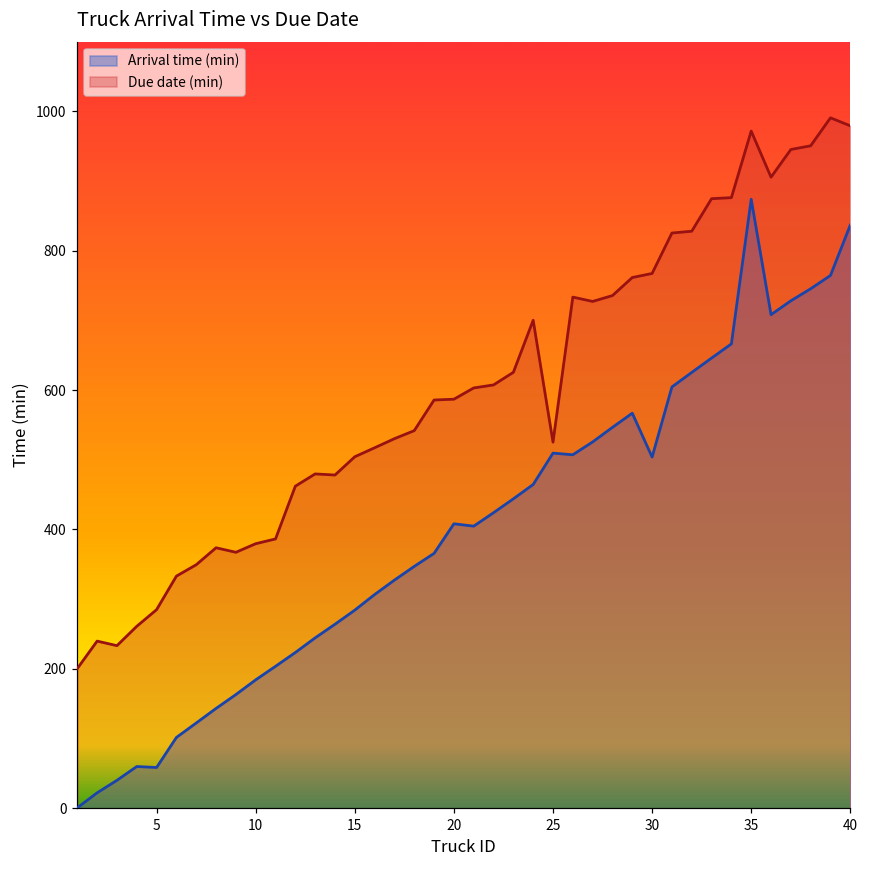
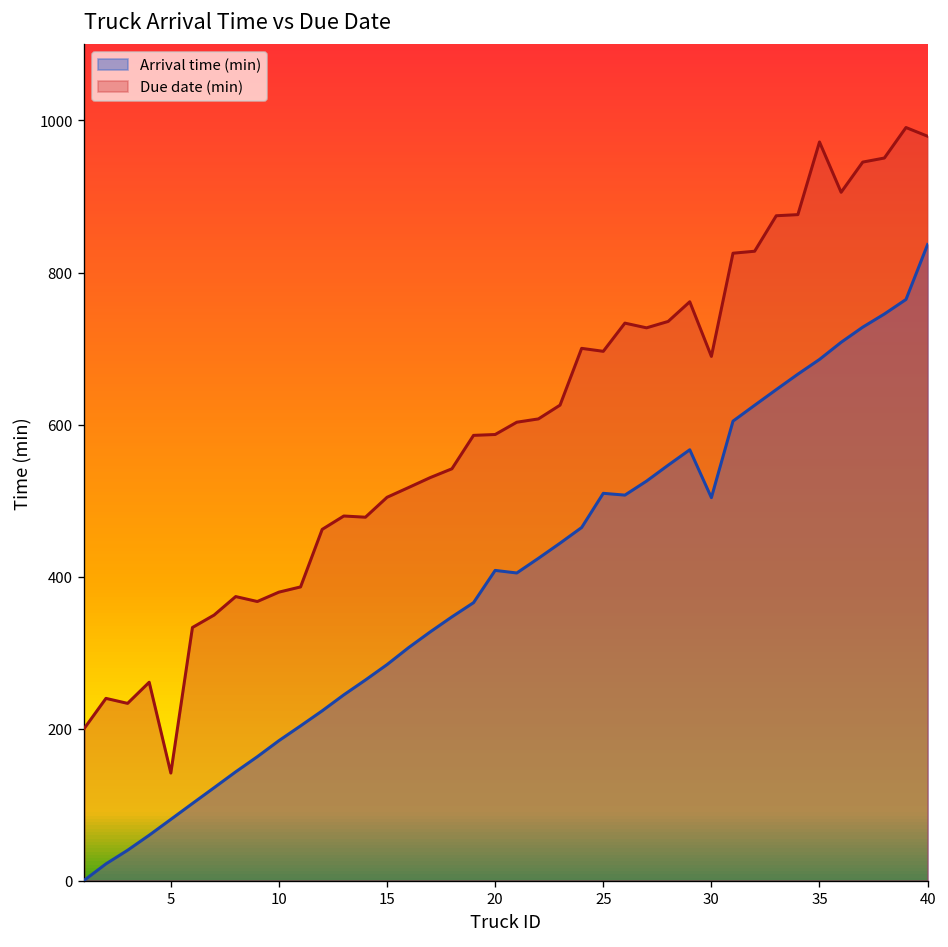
  {
    "Arrival time (min)": {
-     "5": 60,
+     "5": 80,
      "10": 180,
      "15": 280,
      "20": 410,
      "25": 510,
      "30": 500,
-     "35": 870,
+     "35": 690,
      "40": 840
    },
    "Due date (min)": {
-     "5": 280,
+     "5": 140,
      "10": 380,
      "15": 500,
      "20": 590,
-     "25": 530,
-     "30": 770,
+     "25": 700,
+     "30": 690,
      "35": 970,
      "40": 980
    }
  }
